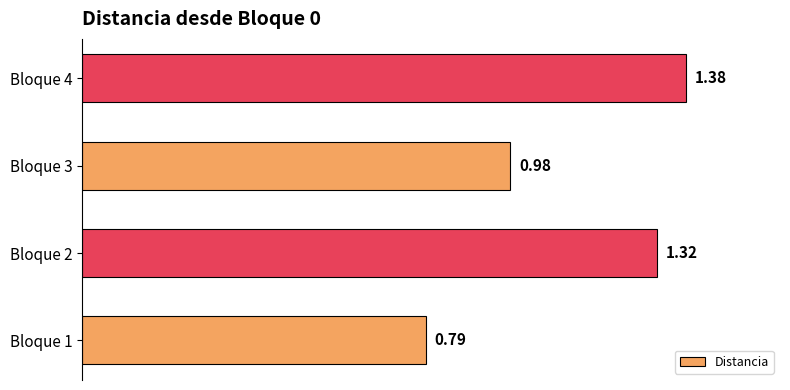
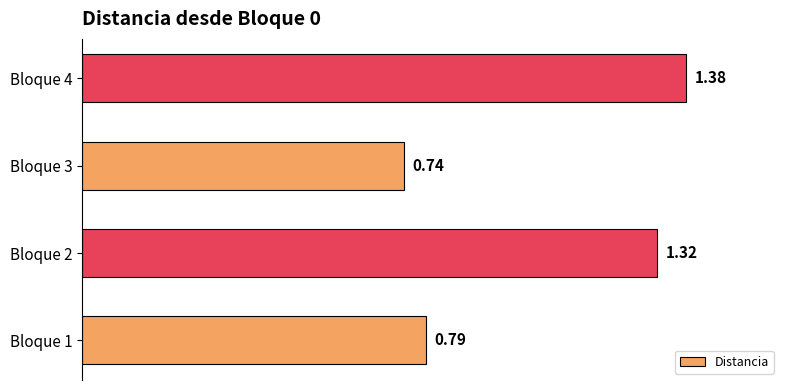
  {
    "Bloque 4": 1.38,
-   "Bloque 3": 0.98,
+   "Bloque 3": 0.74,
    "Bloque 2": 1.32,
    "Bloque 1": 0.79
  }
